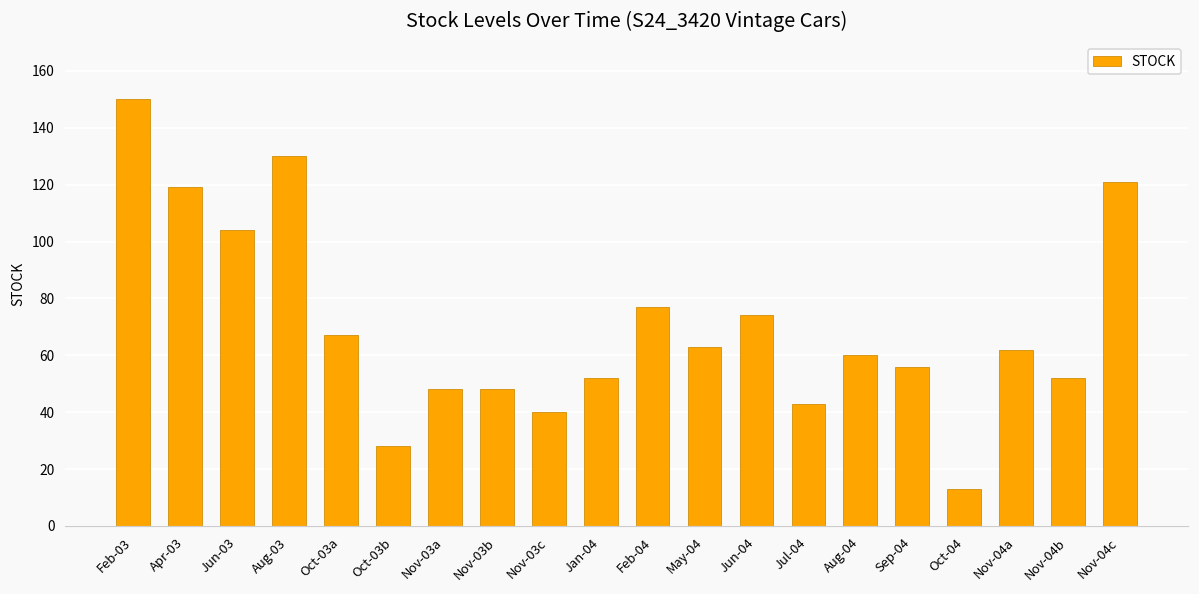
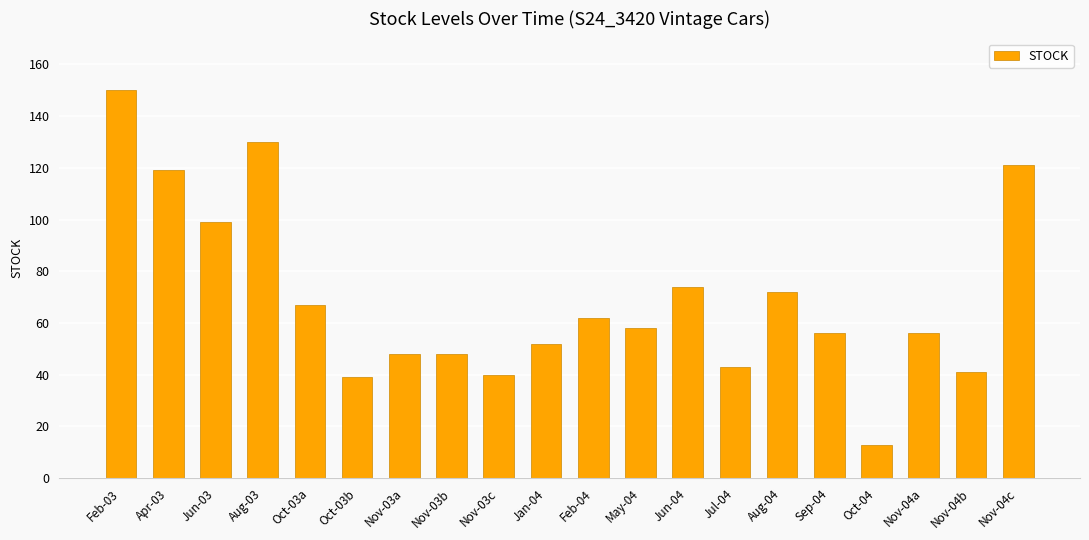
  {
    "Feb-03": 150,
    "Apr-03": 119,
-   "Jun-03": 104,
+   "Jun-03": 99,
    "Aug-03": 130,
    "Oct-03a": 67,
-   "Oct-03b": 28,
+   "Oct-03b": 39,
    "Nov-03a": 48,
    "Nov-03b": 48,
    "Nov-03c": 40,
    "Jan-04": 52,
-   "Feb-04": 77,
-   "May-04": 63,
+   "Feb-04": 62,
+   "May-04": 58,
    "Jun-04": 74,
    "Jul-04": 43,
-   "Aug-04": 60,
+   "Aug-04": 72,
    "Sep-04": 56,
    "Oct-04": 13,
-   "Nov-04a": 62,
-   "Nov-04b": 52,
+   "Nov-04a": 56,
+   "Nov-04b": 41,
    "Nov-04c": 121
  }
